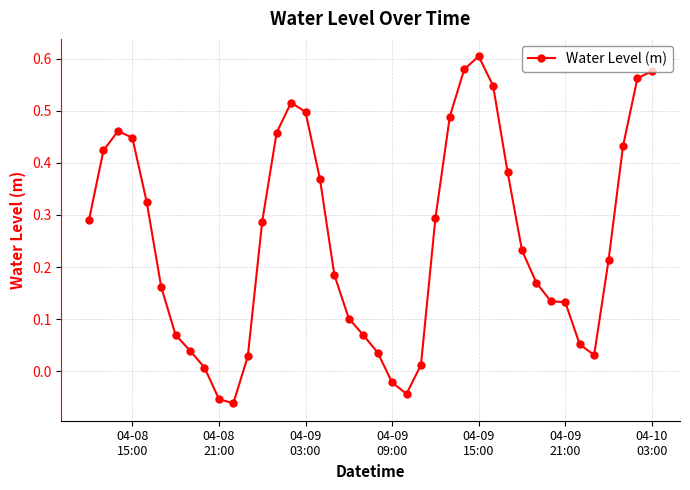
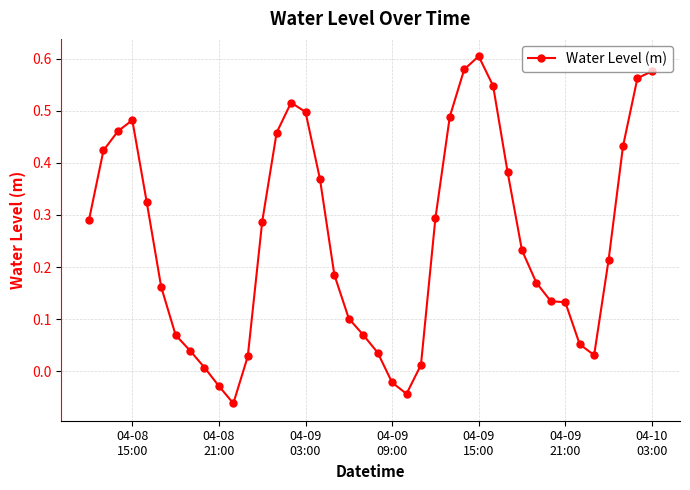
  {
-   "04-08 15:00": 0.45,
-   "04-08 21:00": -0.05,
+   "04-08 15:00": 0.48,
+   "04-08 21:00": -0.03,
    "04-09 03:00": 0.50,
    "04-09 09:00": -0.02,
    "04-09 15:00": 0.60,
    "04-09 21:00": 0.13
  }
